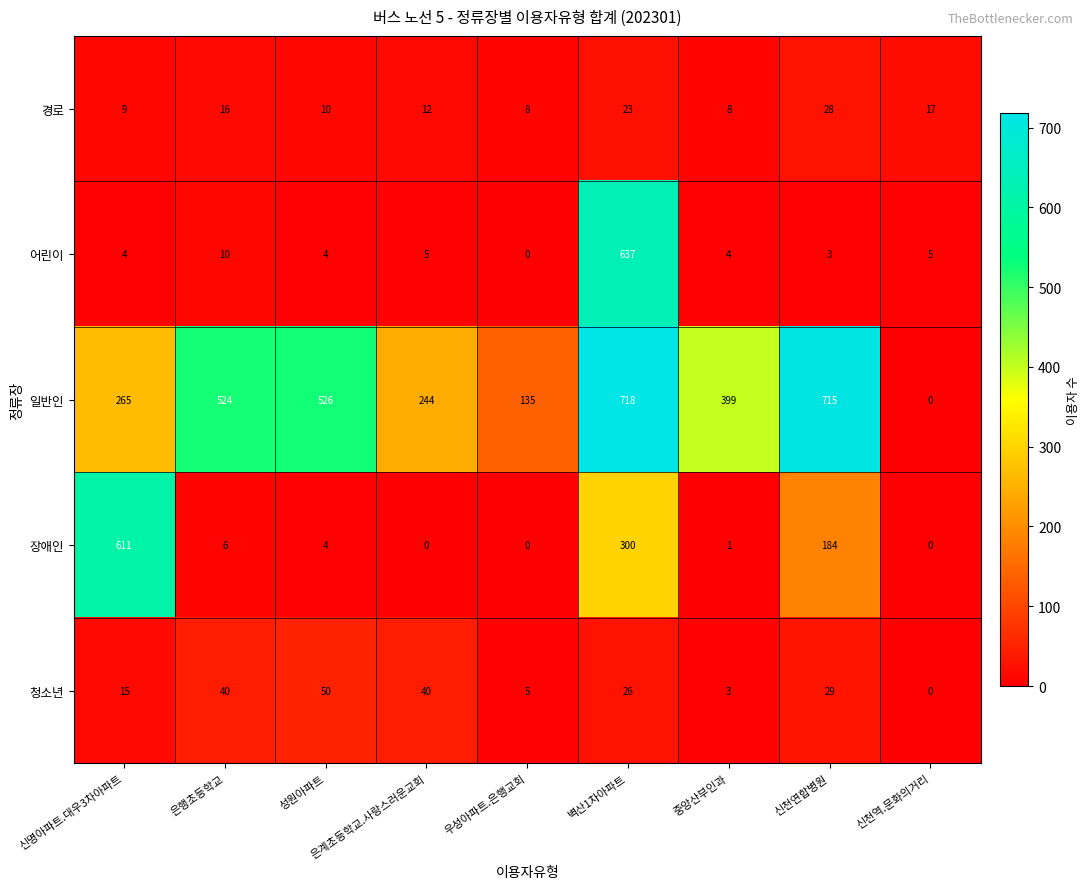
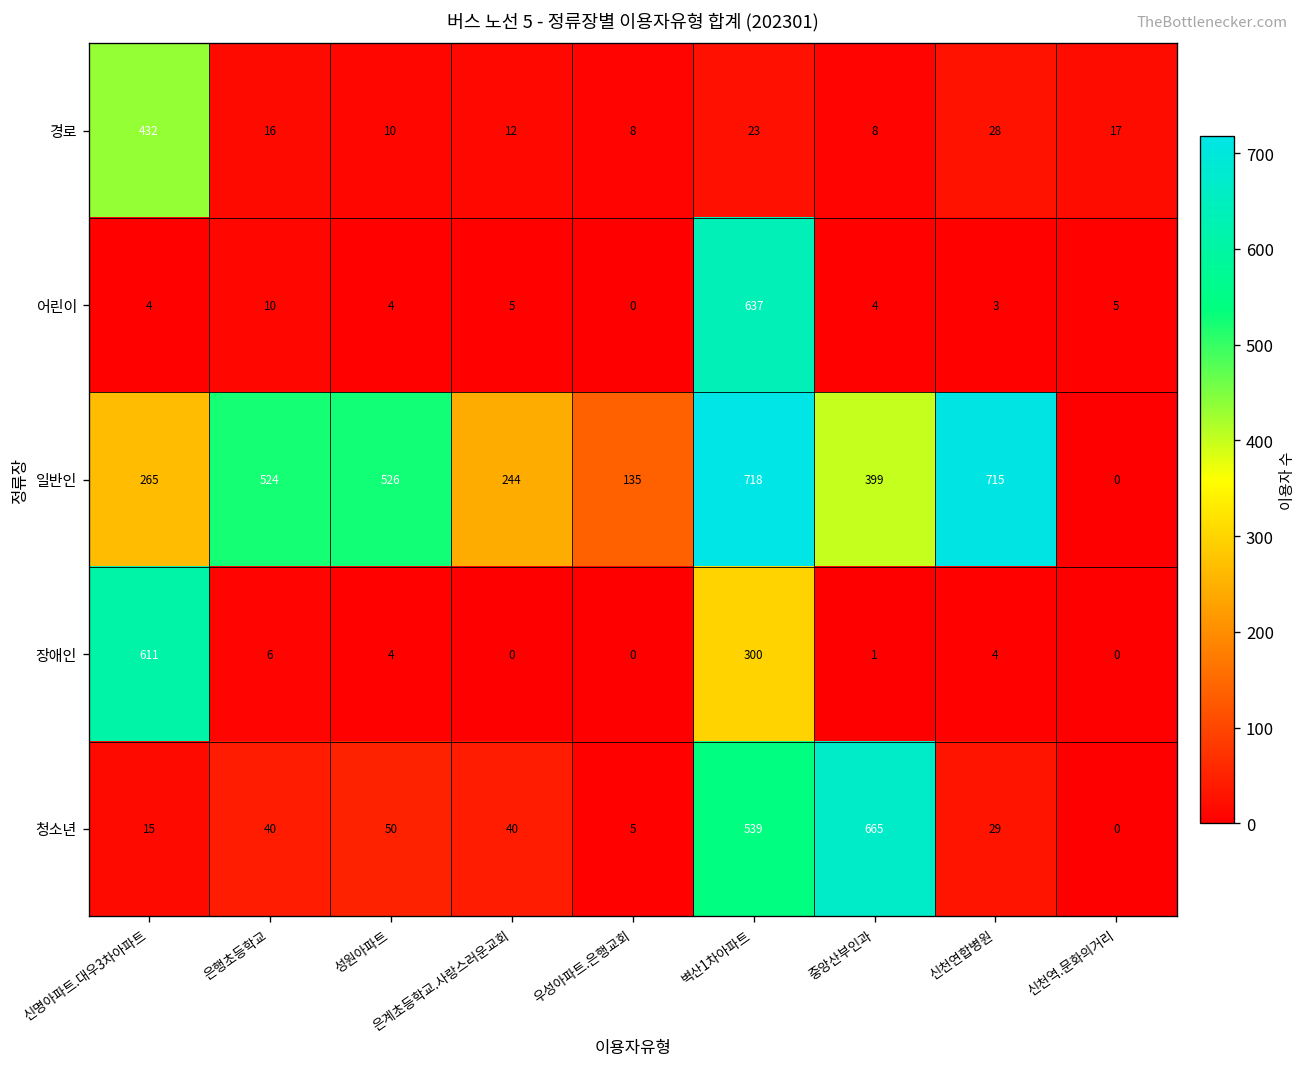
  {
    "경로": {
-     "신명아파트.대우3차아파트": 9,
+     "신명아파트.대우3차아파트": 432,
      "은행초등학교": 16,
      "성원아파트": 10,
      "은계초등학교.사랑스러운교회": 12,
      "우성아파트.은행교회": 8,
      "벽산1차아파트": 23,
      "중앙산부인과": 8,
      "신천연합병원": 28,
      "신천역.문화의거리": 17
    },
    "어린이": {
      "신명아파트.대우3차아파트": 4,
      "은행초등학교": 10,
      "성원아파트": 4,
      "은계초등학교.사랑스러운교회": 5,
      "우성아파트.은행교회": 0,
      "벽산1차아파트": 637,
      "중앙산부인과": 4,
      "신천연합병원": 3,
      "신천역.문화의거리": 5
    },
    "일반인": {
      "신명아파트.대우3차아파트": 265,
      "은행초등학교": 524,
      "성원아파트": 526,
      "은계초등학교.사랑스러운교회": 244,
      "우성아파트.은행교회": 135,
      "벽산1차아파트": 718,
      "중앙산부인과": 399,
      "신천연합병원": 715,
      "신천역.문화의거리": 0
    },
    "장애인": {
      "신명아파트.대우3차아파트": 611,
      "은행초등학교": 6,
      "성원아파트": 4,
      "은계초등학교.사랑스러운교회": 0,
      "우성아파트.은행교회": 0,
      "벽산1차아파트": 300,
      "중앙산부인과": 1,
-     "신천연합병원": 184,
+     "신천연합병원": 4,
      "신천역.문화의거리": 0
    },
    "청소년": {
      "신명아파트.대우3차아파트": 15,
      "은행초등학교": 40,
      "성원아파트": 50,
      "은계초등학교.사랑스러운교회": 40,
      "우성아파트.은행교회": 5,
-     "벽산1차아파트": 26,
-     "중앙산부인과": 3,
+     "벽산1차아파트": 539,
+     "중앙산부인과": 665,
      "신천연합병원": 29,
      "신천역.문화의거리": 0
    }
  }
